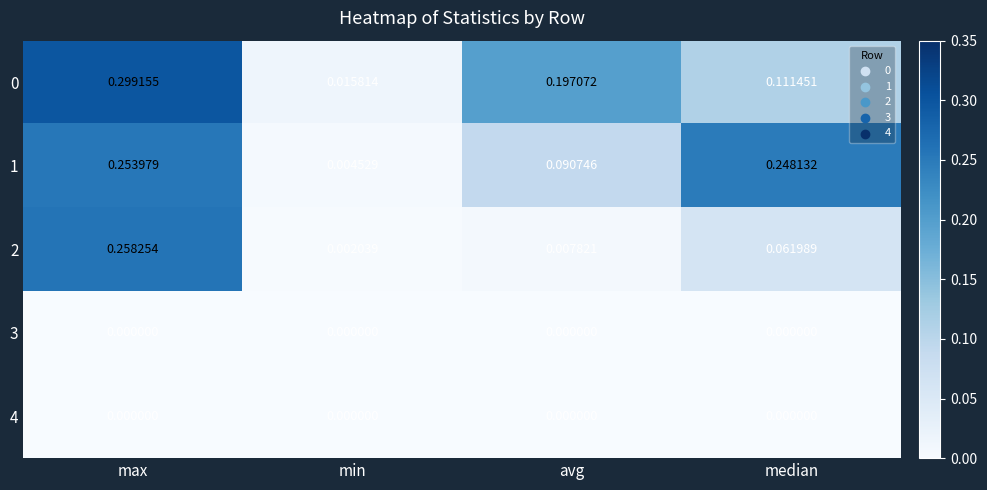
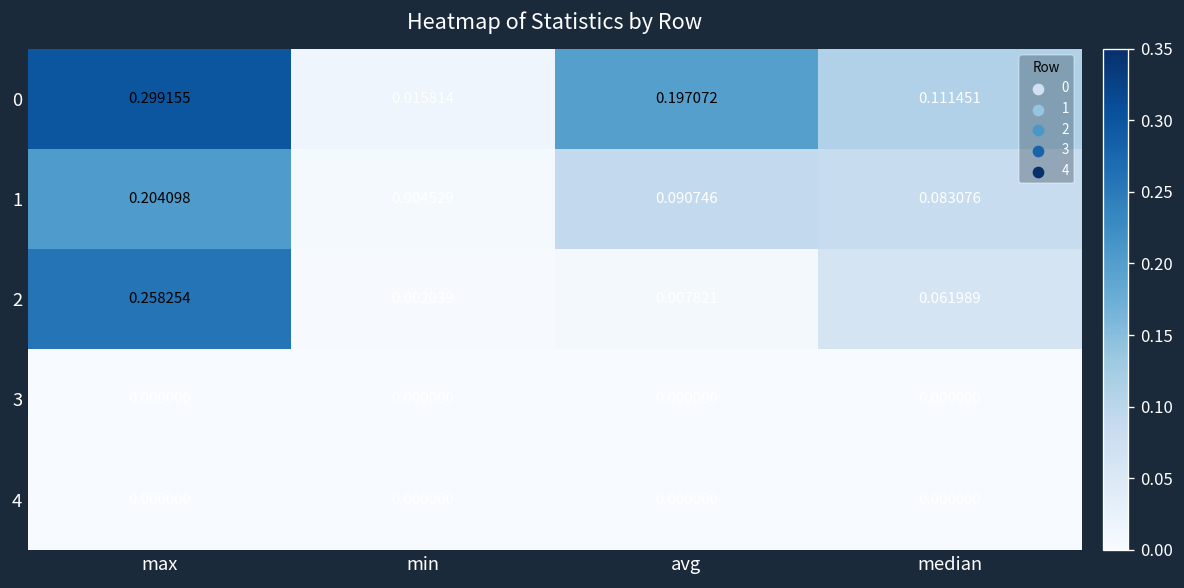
  {
    "0": {
      "max": 0.299155,
      "avg": 0.197072,
      "median": 0.111451
    },
    "1": {
-     "max": 0.253979,
+     "max": 0.204098,
      "avg": 0.090746,
-     "median": 0.248132
+     "median": 0.083076
    },
    "2": {
      "max": 0.258254
    }
  }
